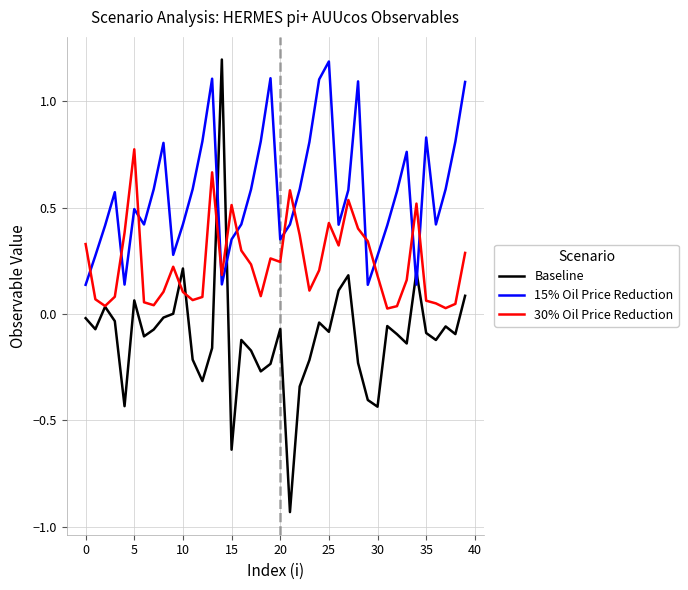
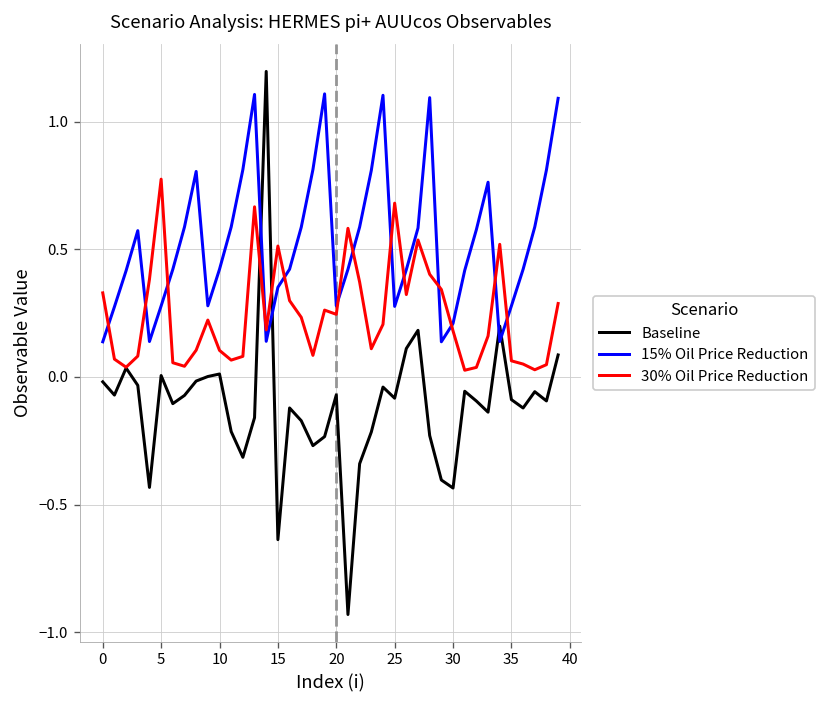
  {
    "Baseline": {
      "0": -0.02,
-     "5": 0.06,
-     "10": 0.21,
+     "5": 0.01,
+     "10": 0.01,
      "15": -0.64,
      "20": -0.07,
      "25": -0.08,
      "30": -0.44,
      "35": -0.09
    },
    "15% Oil Price Reduction": {
      "0": 0.14,
-     "5": 0.49,
+     "5": 0.28,
      "10": 0.42,
      "15": 0.35,
-     "20": 0.35,
-     "25": 1.19,
-     "30": 0.28,
-     "35": 0.83
+     "20": 0.28,
+     "25": 0.28,
+     "30": 0.21,
+     "35": 0.28
    },
    "30% Oil Price Reduction": {
      "0": 0.33,
      "5": 0.78,
      "10": 0.10,
      "15": 0.51,
      "20": 0.25,
-     "25": 0.43,
+     "25": 0.68,
      "30": 0.18,
      "35": 0.06
    }
  }
